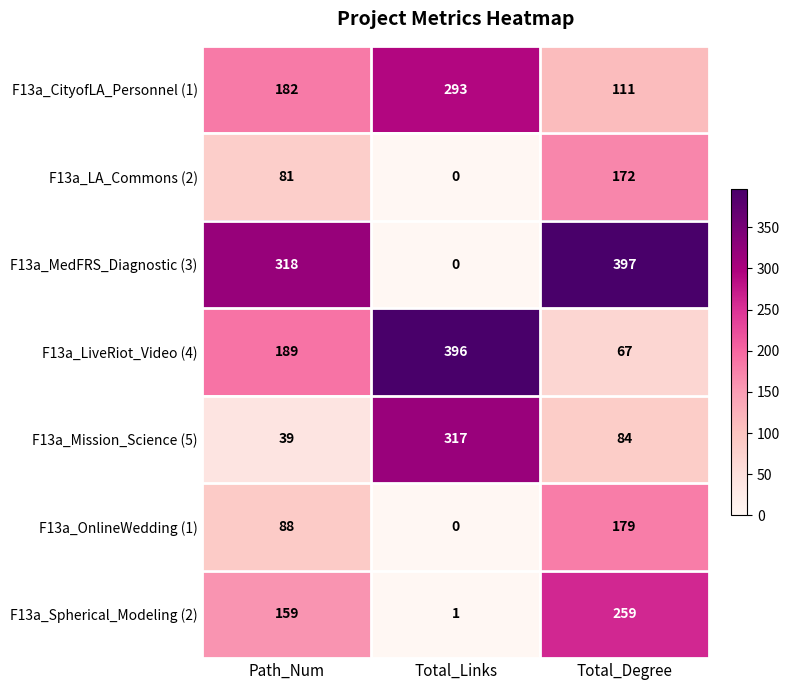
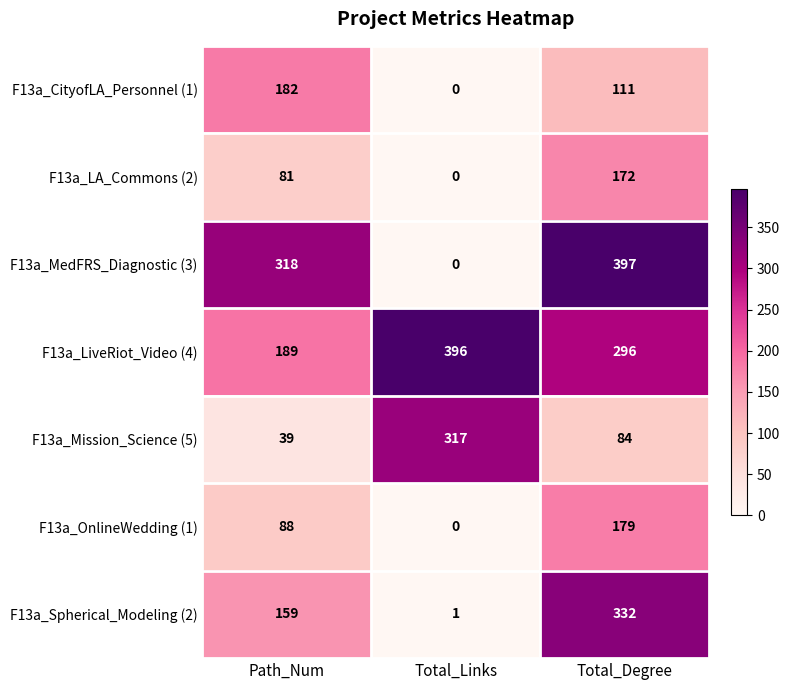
  {
    "F13a_CityofLA_Personnel (1)": {
      "Path_Num": 182,
-     "Total_Links": 293,
+     "Total_Links": 0,
      "Total_Degree": 111
    },
    "F13a_LA_Commons (2)": {
      "Path_Num": 81,
      "Total_Links": 0,
      "Total_Degree": 172
    },
    "F13a_MedFRS_Diagnostic (3)": {
      "Path_Num": 318,
      "Total_Links": 0,
      "Total_Degree": 397
    },
    "F13a_LiveRiot_Video (4)": {
      "Path_Num": 189,
      "Total_Links": 396,
-     "Total_Degree": 67
+     "Total_Degree": 296
    },
    "F13a_Mission_Science (5)": {
      "Path_Num": 39,
      "Total_Links": 317,
      "Total_Degree": 84
    },
    "F13a_OnlineWedding (1)": {
      "Path_Num": 88,
      "Total_Links": 0,
      "Total_Degree": 179
    },
    "F13a_Spherical_Modeling (2)": {
      "Path_Num": 159,
      "Total_Links": 1,
-     "Total_Degree": 259
+     "Total_Degree": 332
    }
  }
